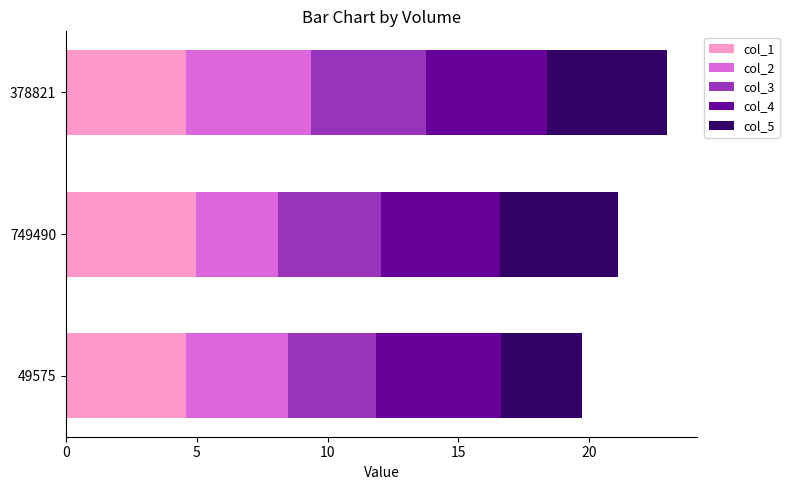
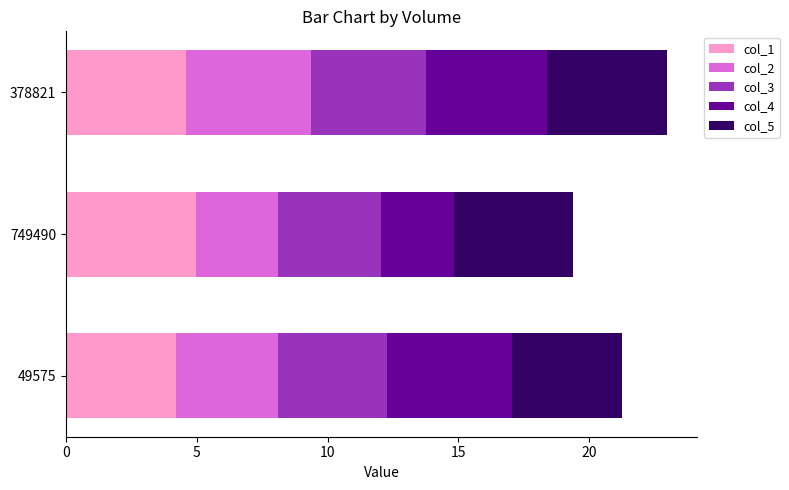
  {
    "col_1": {
      "378821": 4.6,
      "749490": 5.0,
-     "49575": 4.6
+     "49575": 4.2
    },
    "col_2": {
      "378821": 4.8,
      "749490": 3.1,
      "49575": 3.9
    },
    "col_3": {
      "378821": 4.4,
      "749490": 4.0,
-     "49575": 3.3
+     "49575": 4.2
    },
    "col_4": {
      "378821": 4.6,
-     "749490": 4.5,
+     "749490": 2.8,
      "49575": 4.8
    },
    "col_5": {
      "378821": 4.6,
      "749490": 4.5,
-     "49575": 3.1
+     "49575": 4.2
    }
  }
